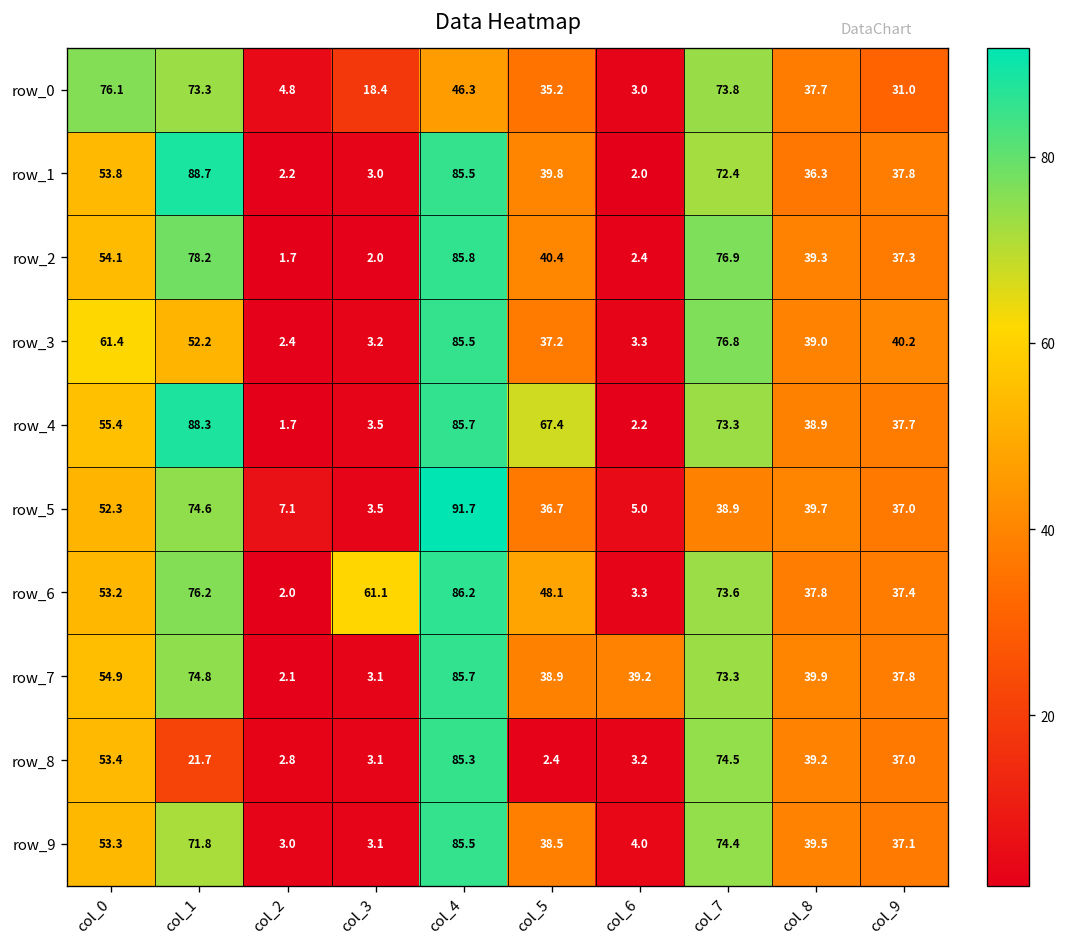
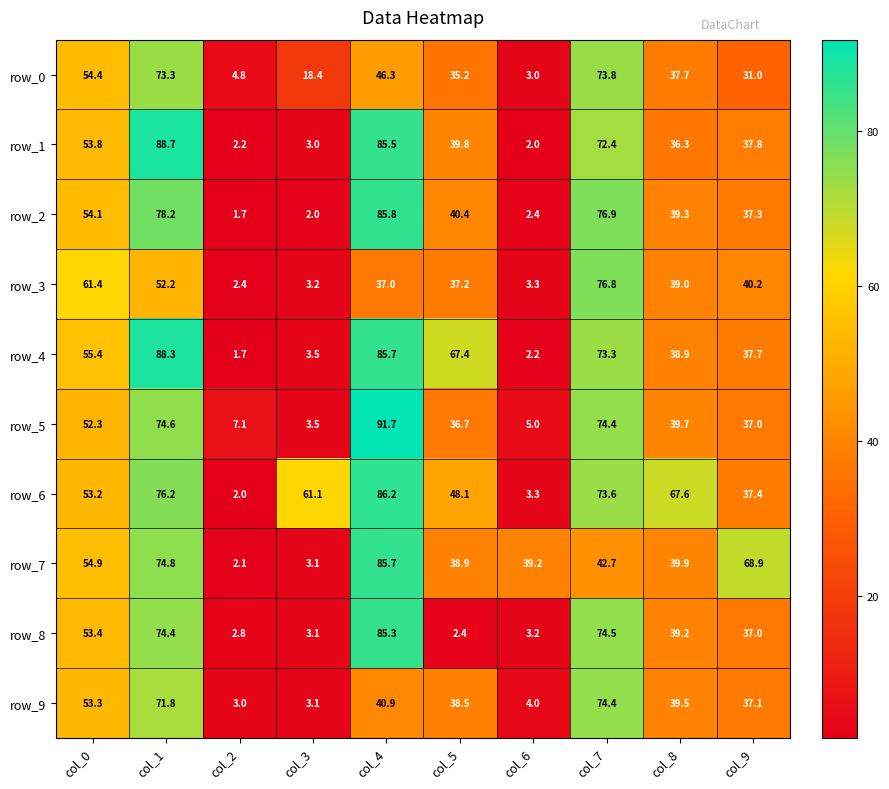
  {
    "row_0": {
-     "col_0": 76.1,
+     "col_0": 54.4,
      "col_1": 73.3,
      "col_2": 4.8,
      "col_3": 18.4,
      "col_4": 46.3,
      "col_5": 35.2,
      "col_6": 3.0,
      "col_7": 73.8,
      "col_8": 37.7,
      "col_9": 31.0
    },
    "row_1": {
      "col_0": 53.8,
      "col_1": 88.7,
      "col_2": 2.2,
      "col_3": 3.0,
      "col_4": 85.5,
      "col_5": 39.8,
      "col_6": 2.0,
      "col_7": 72.4,
      "col_8": 36.3,
      "col_9": 37.8
    },
    "row_2": {
      "col_0": 54.1,
      "col_1": 78.2,
      "col_2": 1.7,
      "col_3": 2.0,
      "col_4": 85.8,
      "col_5": 40.4,
      "col_6": 2.4,
      "col_7": 76.9,
      "col_8": 39.3,
      "col_9": 37.3
    },
    "row_3": {
      "col_0": 61.4,
      "col_1": 52.2,
      "col_2": 2.4,
      "col_3": 3.2,
-     "col_4": 85.5,
+     "col_4": 37.0,
      "col_5": 37.2,
      "col_6": 3.3,
      "col_7": 76.8,
      "col_8": 39.0,
      "col_9": 40.2
    },
    "row_4": {
      "col_0": 55.4,
      "col_1": 88.3,
      "col_2": 1.7,
      "col_3": 3.5,
      "col_4": 85.7,
      "col_5": 67.4,
      "col_6": 2.2,
      "col_7": 73.3,
      "col_8": 38.9,
      "col_9": 37.7
    },
    "row_5": {
      "col_0": 52.3,
      "col_1": 74.6,
      "col_2": 7.1,
      "col_3": 3.5,
      "col_4": 91.7,
      "col_5": 36.7,
      "col_6": 5.0,
-     "col_7": 38.9,
+     "col_7": 74.4,
      "col_8": 39.7,
      "col_9": 37.0
    },
    "row_6": {
      "col_0": 53.2,
      "col_1": 76.2,
      "col_2": 2.0,
      "col_3": 61.1,
      "col_4": 86.2,
      "col_5": 48.1,
      "col_6": 3.3,
      "col_7": 73.6,
-     "col_8": 37.8,
+     "col_8": 67.6,
      "col_9": 37.4
    },
    "row_7": {
      "col_0": 54.9,
      "col_1": 74.8,
      "col_2": 2.1,
      "col_3": 3.1,
      "col_4": 85.7,
      "col_5": 38.9,
      "col_6": 39.2,
-     "col_7": 73.3,
+     "col_7": 42.7,
      "col_8": 39.9,
-     "col_9": 37.8
+     "col_9": 68.9
    },
    "row_8": {
      "col_0": 53.4,
-     "col_1": 21.7,
+     "col_1": 74.4,
      "col_2": 2.8,
      "col_3": 3.1,
      "col_4": 85.3,
      "col_5": 2.4,
      "col_6": 3.2,
      "col_7": 74.5,
      "col_8": 39.2,
      "col_9": 37.0
    },
    "row_9": {
      "col_0": 53.3,
      "col_1": 71.8,
      "col_2": 3.0,
      "col_3": 3.1,
-     "col_4": 85.5,
+     "col_4": 40.9,
      "col_5": 38.5,
      "col_6": 4.0,
      "col_7": 74.4,
      "col_8": 39.5,
      "col_9": 37.1
    }
  }
